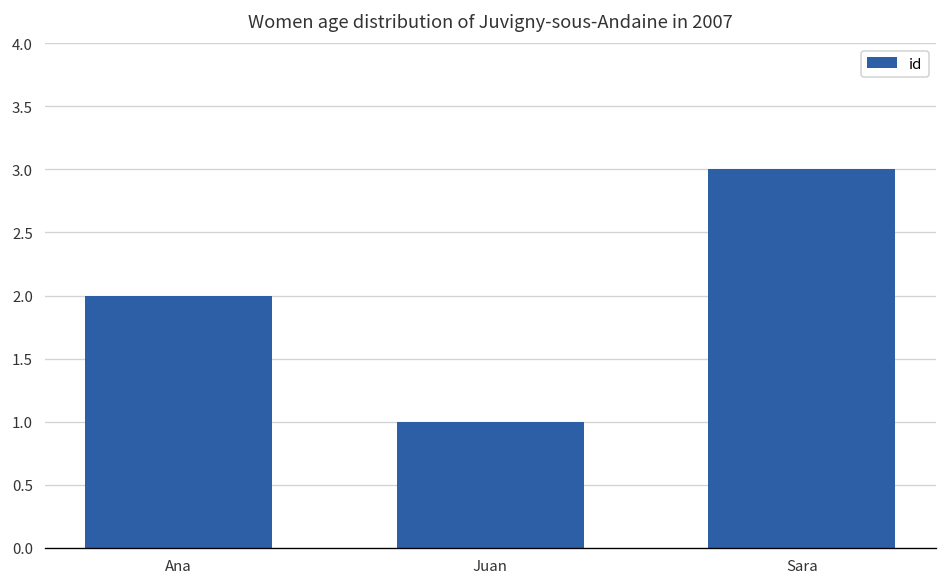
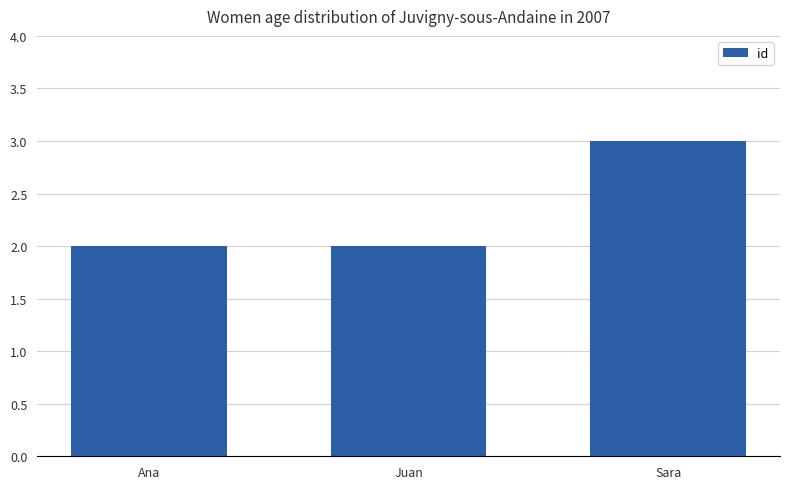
  {
    "Ana": 2,
-   "Juan": 1,
+   "Juan": 2,
    "Sara": 3
  }
